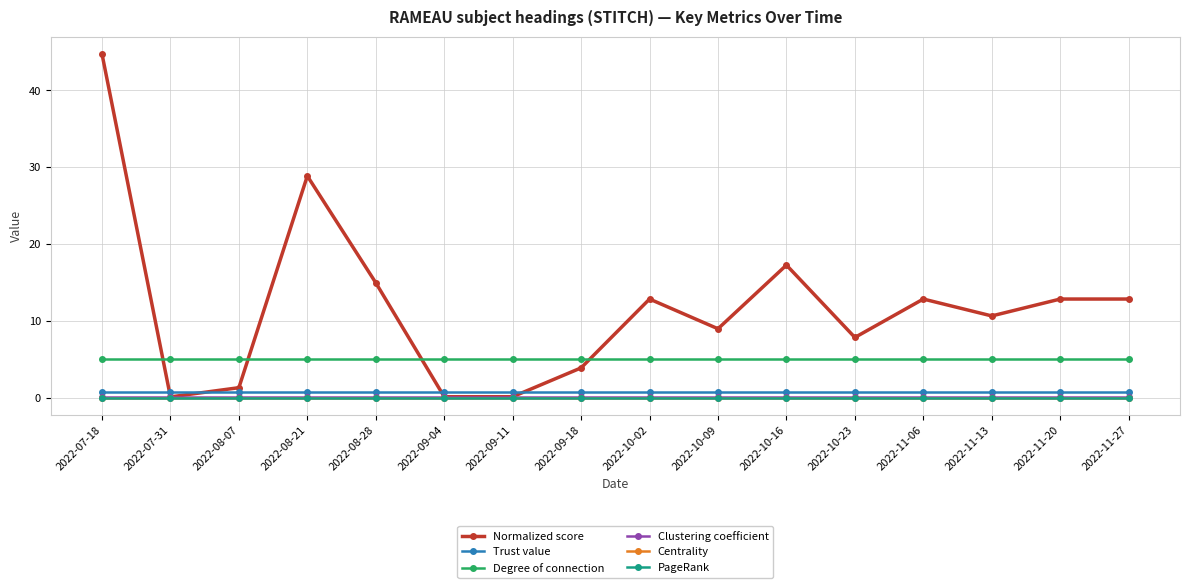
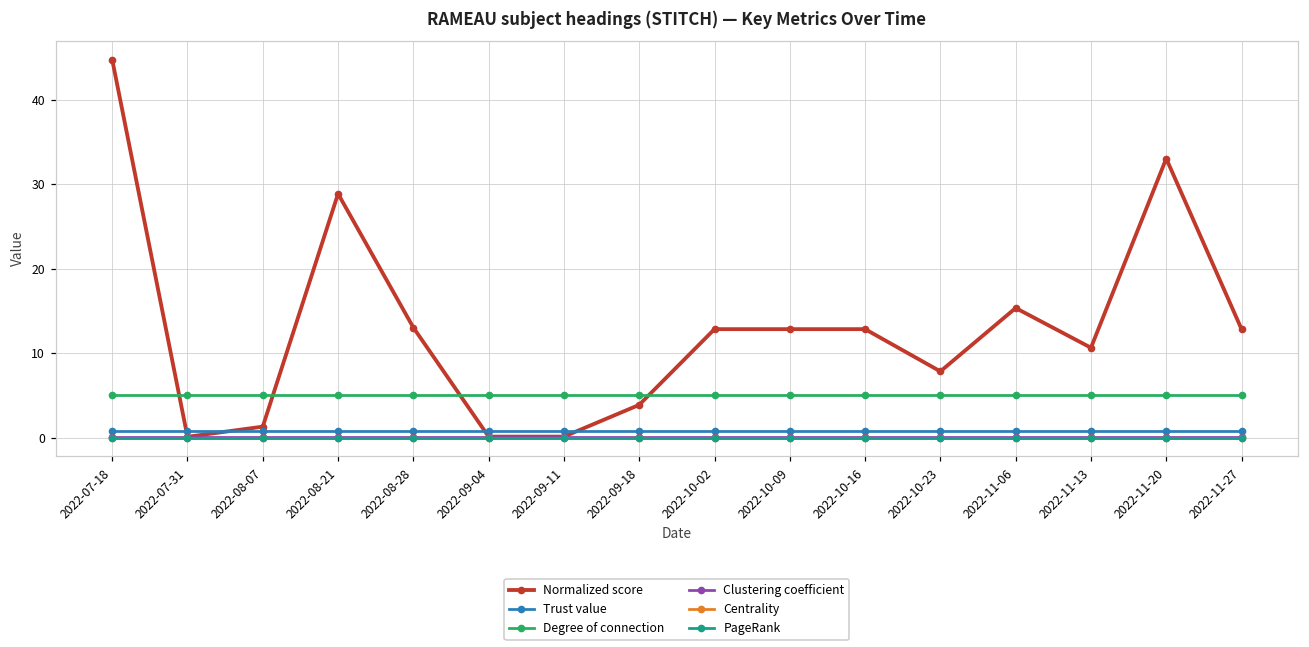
  {
    "Normalized score": {
      "2022-07-18": 45,
      "2022-08-07": 1,
      "2022-08-21": 29,
-     "2022-08-28": 15,
+     "2022-08-28": 13,
      "2022-09-18": 4,
      "2022-10-02": 13,
-     "2022-10-09": 9,
-     "2022-10-16": 17,
+     "2022-10-09": 13,
+     "2022-10-16": 13,
      "2022-10-23": 8,
-     "2022-11-06": 13,
+     "2022-11-06": 15,
      "2022-11-13": 11,
-     "2022-11-20": 13,
+     "2022-11-20": 33,
      "2022-11-27": 13
    },
    "Trust value": {
      "2022-07-18": 1,
      "2022-07-31": 1,
      "2022-08-07": 1,
      "2022-08-21": 1,
      "2022-08-28": 1,
      "2022-09-04": 1,
      "2022-09-11": 1,
      "2022-09-18": 1,
      "2022-10-02": 1,
      "2022-10-09": 1,
      "2022-10-16": 1,
      "2022-10-23": 1,
      "2022-11-06": 1,
      "2022-11-13": 1,
      "2022-11-20": 1,
      "2022-11-27": 1
    }
  }
